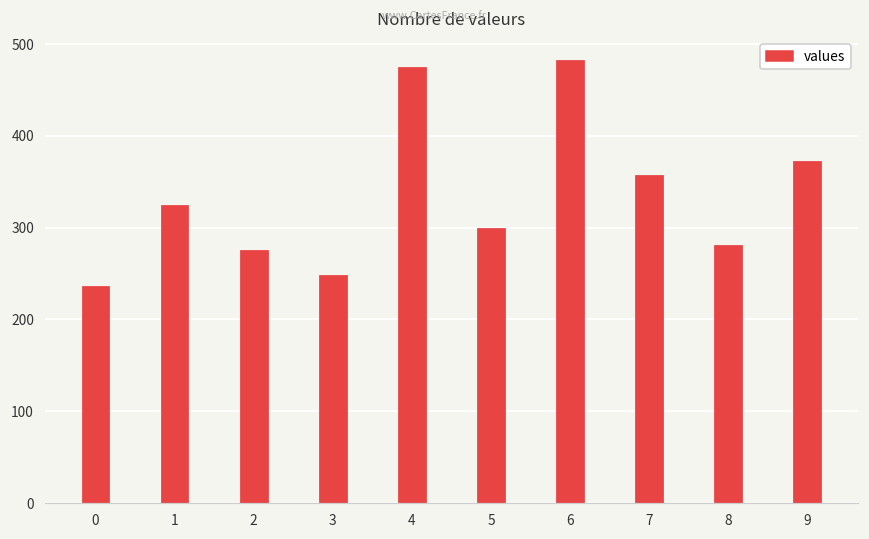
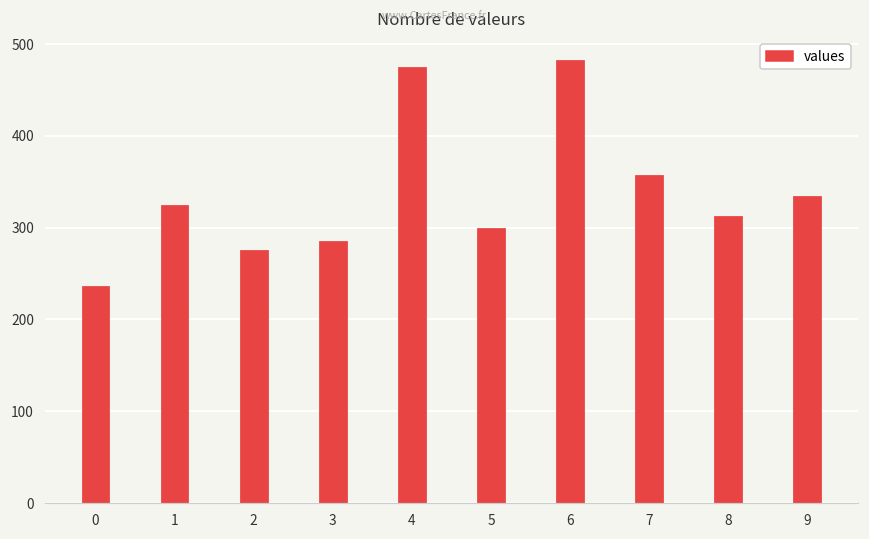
  {
    "0": 240,
    "1": 330,
    "2": 280,
-   "3": 250,
+   "3": 290,
    "4": 470,
    "5": 300,
    "6": 480,
    "7": 360,
-   "8": 280,
-   "9": 370
+   "8": 310,
+   "9": 340
  }
